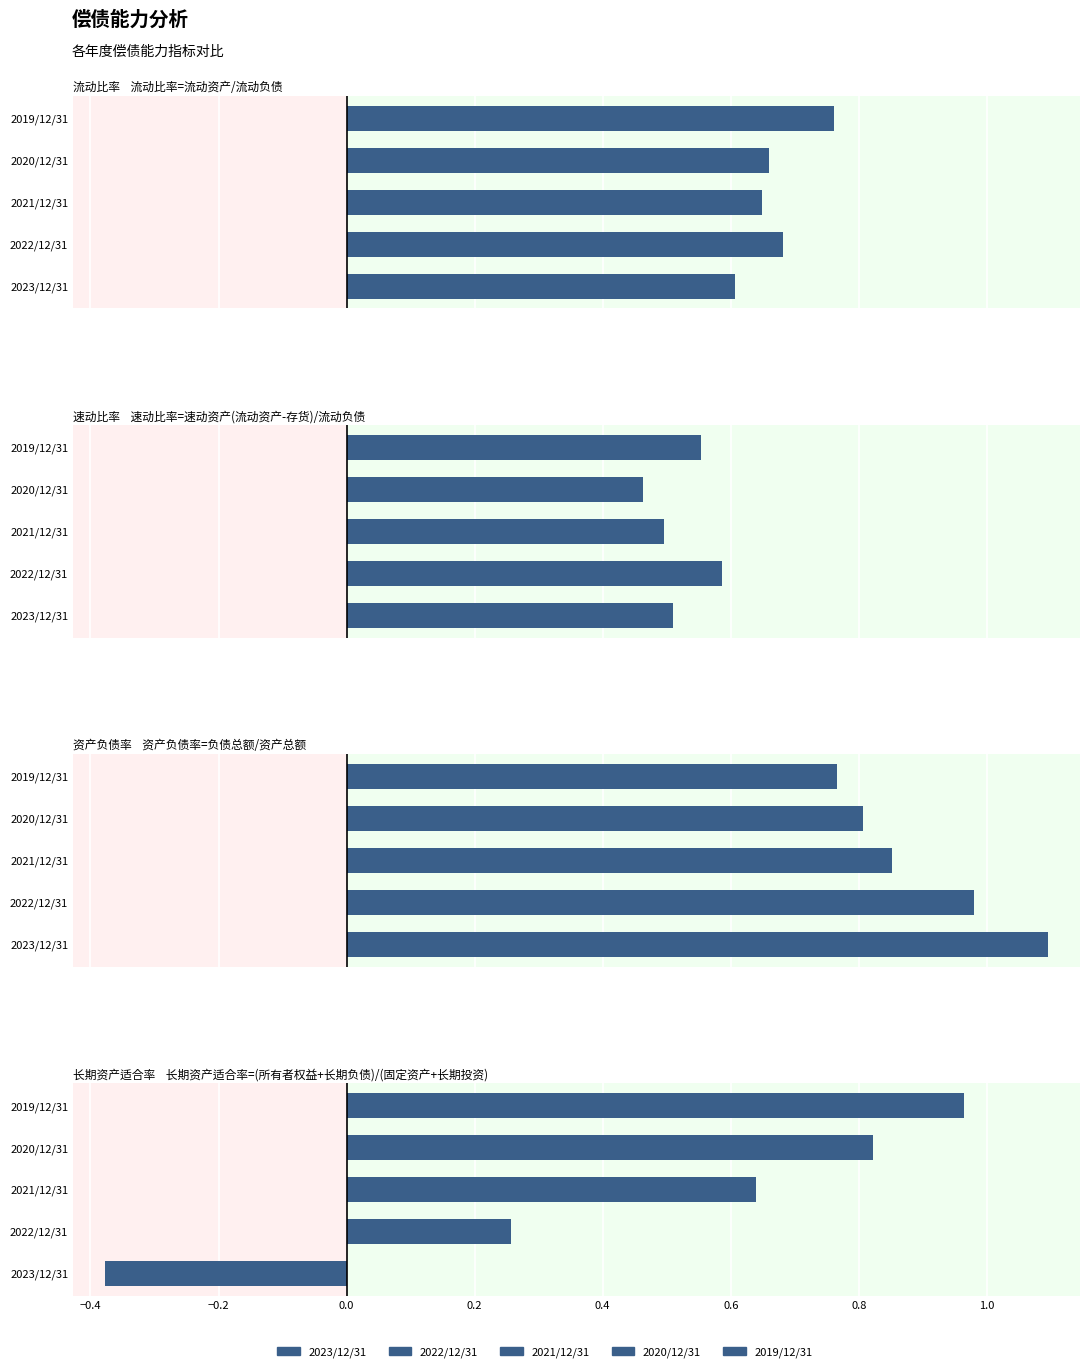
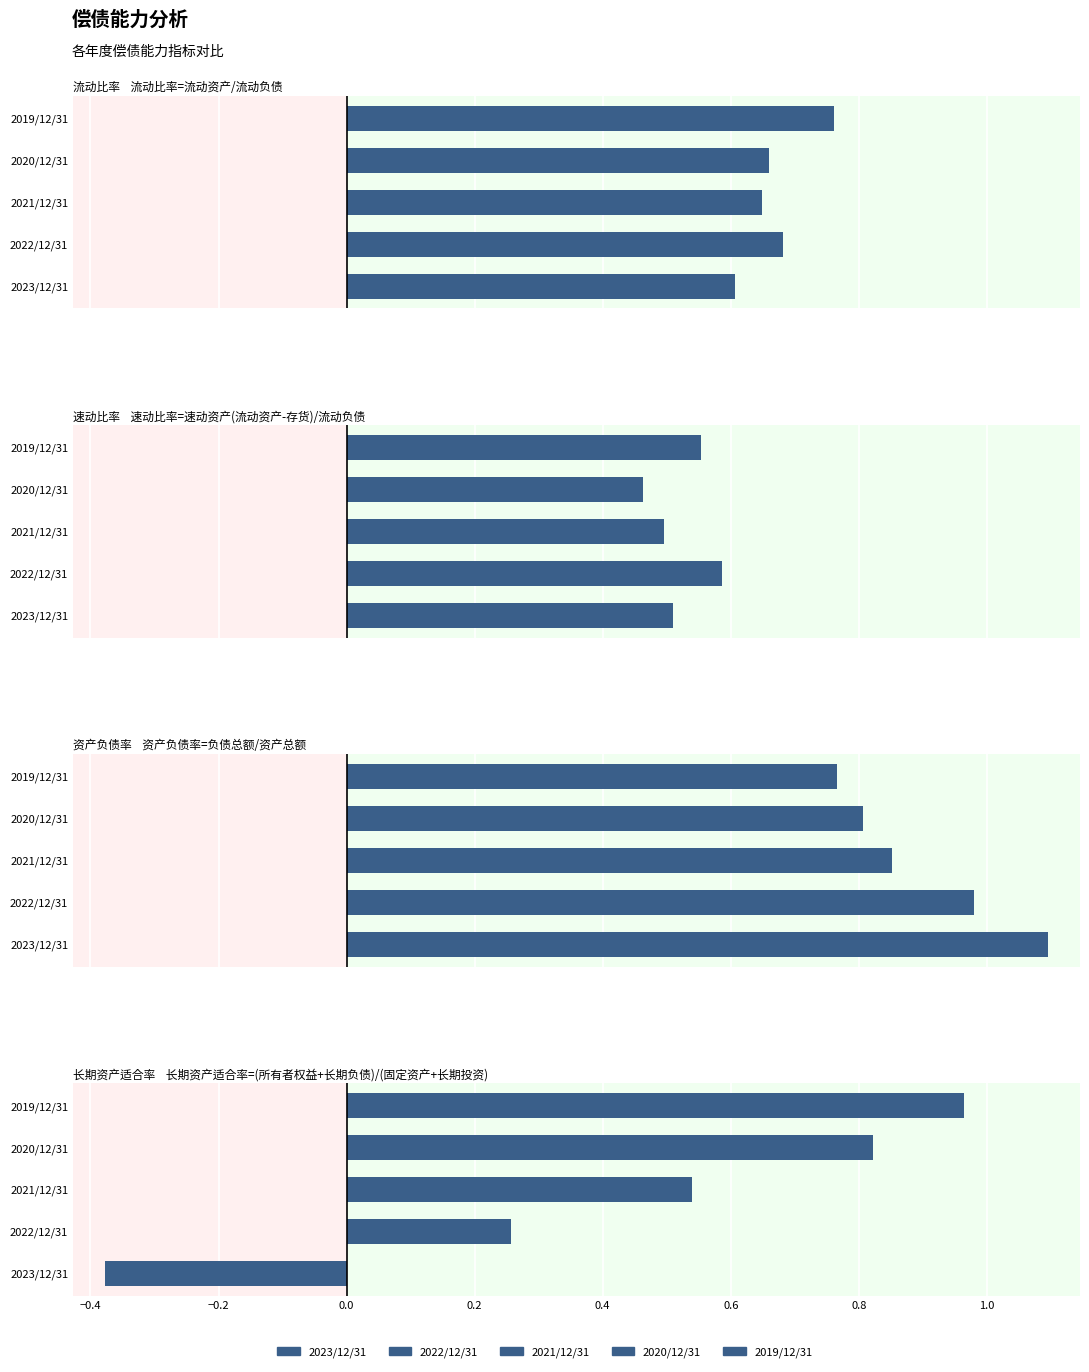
  {
    "长期资产适合率 长期资产适合率=(所有者权益+长期负债)/(固定资产+长期投资)": {
      "2019/12/31": 0.96,
      "2020/12/31": 0.82,
-     "2021/12/31": 0.64,
+     "2021/12/31": 0.54,
      "2022/12/31": 0.26,
      "2023/12/31": -0.38
    }
  }
